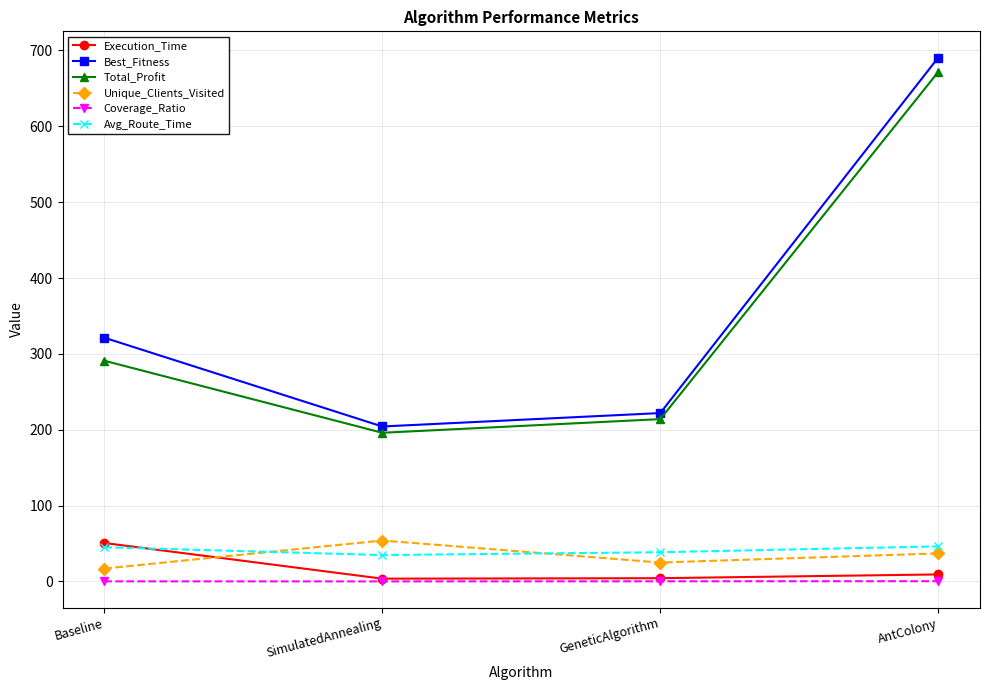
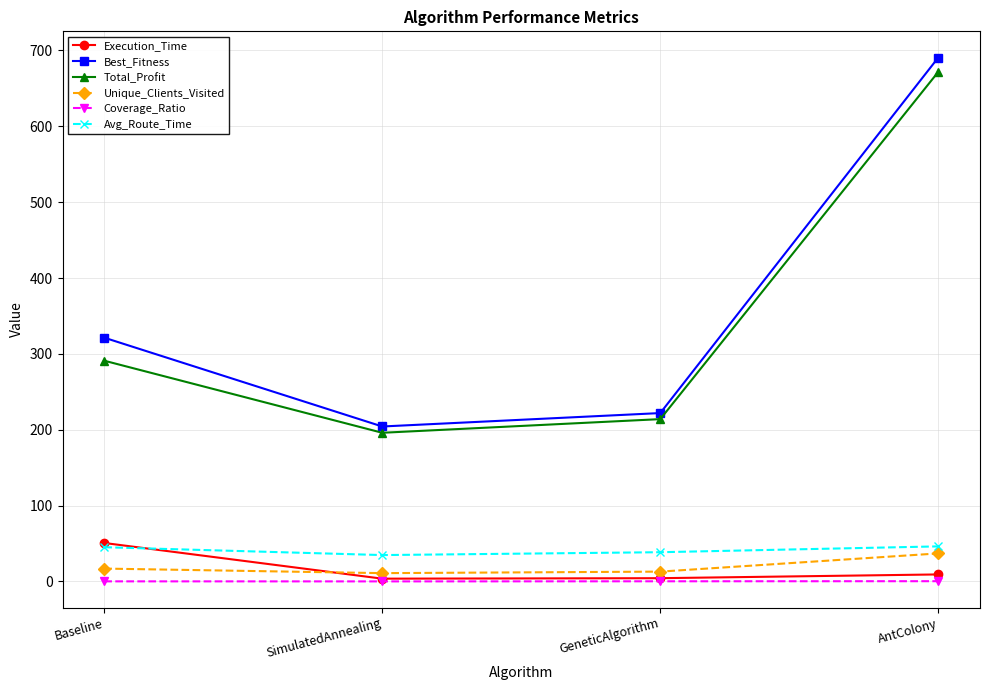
  {
    "Execution_Time": {
      "Baseline": 50,
      "SimulatedAnnealing": 0,
      "GeneticAlgorithm": 0,
      "AntColony": 10
    },
    "Best_Fitness": {
      "Baseline": 320,
      "SimulatedAnnealing": 200,
      "GeneticAlgorithm": 220,
      "AntColony": 690
    },
    "Total_Profit": {
      "Baseline": 290,
      "SimulatedAnnealing": 200,
      "GeneticAlgorithm": 210,
      "AntColony": 670
    },
    "Unique_Clients_Visited": {
      "Baseline": 20,
-     "SimulatedAnnealing": 50,
-     "GeneticAlgorithm": 30,
+     "SimulatedAnnealing": 10,
+     "GeneticAlgorithm": 10,
      "AntColony": 40
    },
    "Coverage_Ratio": {
      "Baseline": 0,
      "SimulatedAnnealing": 0,
      "GeneticAlgorithm": 0,
      "AntColony": 0
    },
    "Avg_Route_Time": {
      "Baseline": 50,
      "SimulatedAnnealing": 30,
      "GeneticAlgorithm": 40,
      "AntColony": 50
    }
  }
